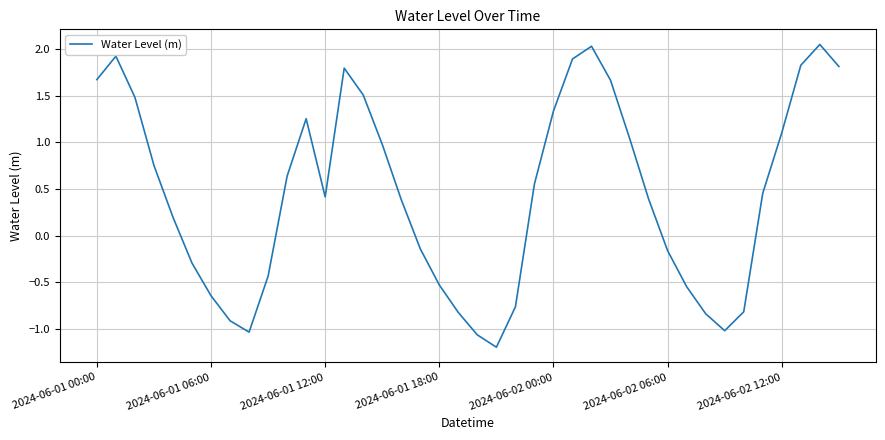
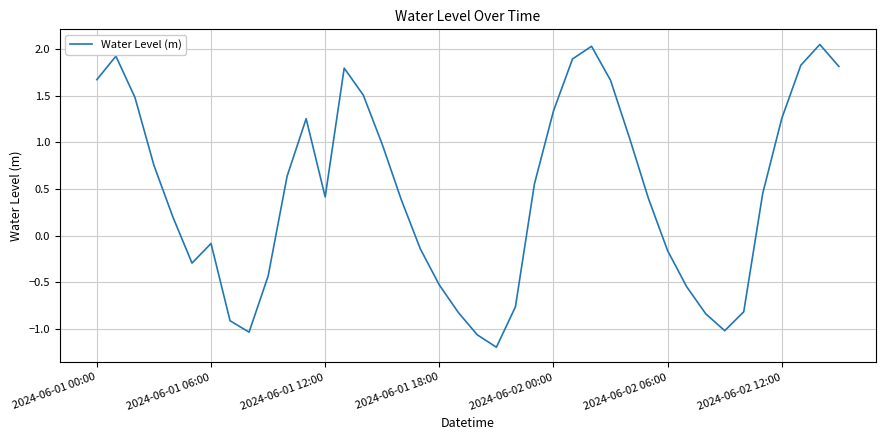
  {
    "2024-06-01 00:00": 1.7,
-   "2024-06-01 06:00": -0.6,
+   "2024-06-01 06:00": -0.1,
    "2024-06-01 12:00": 0.4,
    "2024-06-01 18:00": -0.5,
    "2024-06-02 00:00": 1.3,
    "2024-06-02 06:00": -0.2,
-   "2024-06-02 12:00": 1.1
+   "2024-06-02 12:00": 1.3
  }
